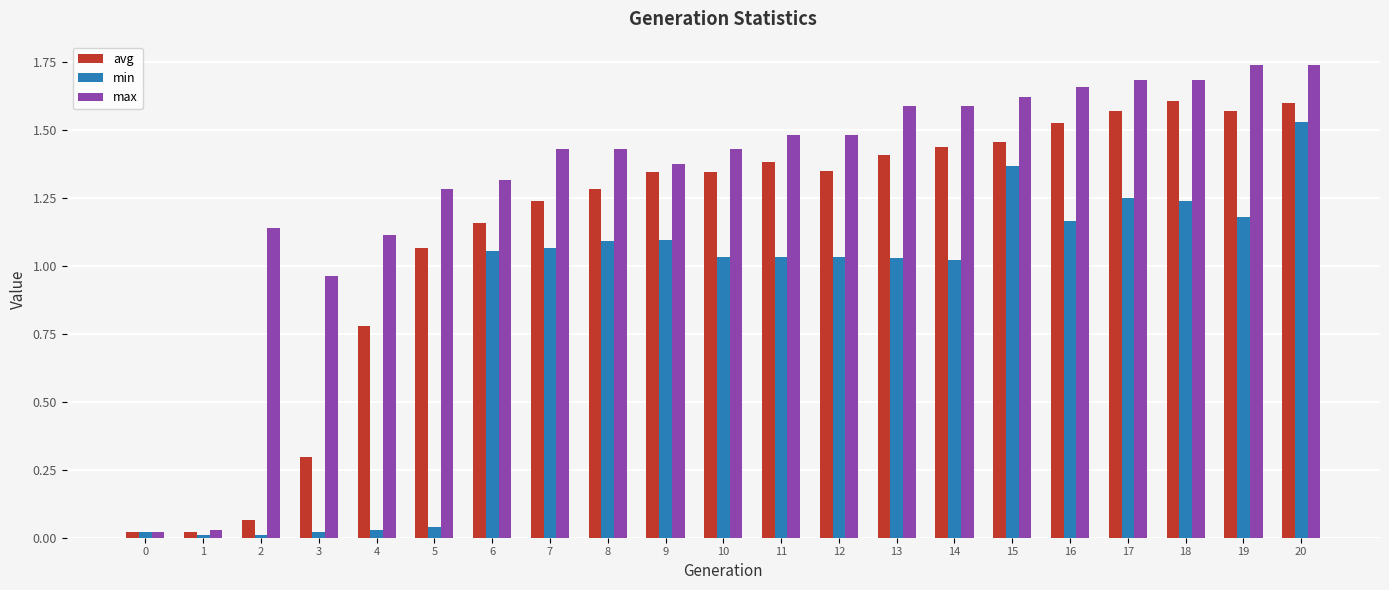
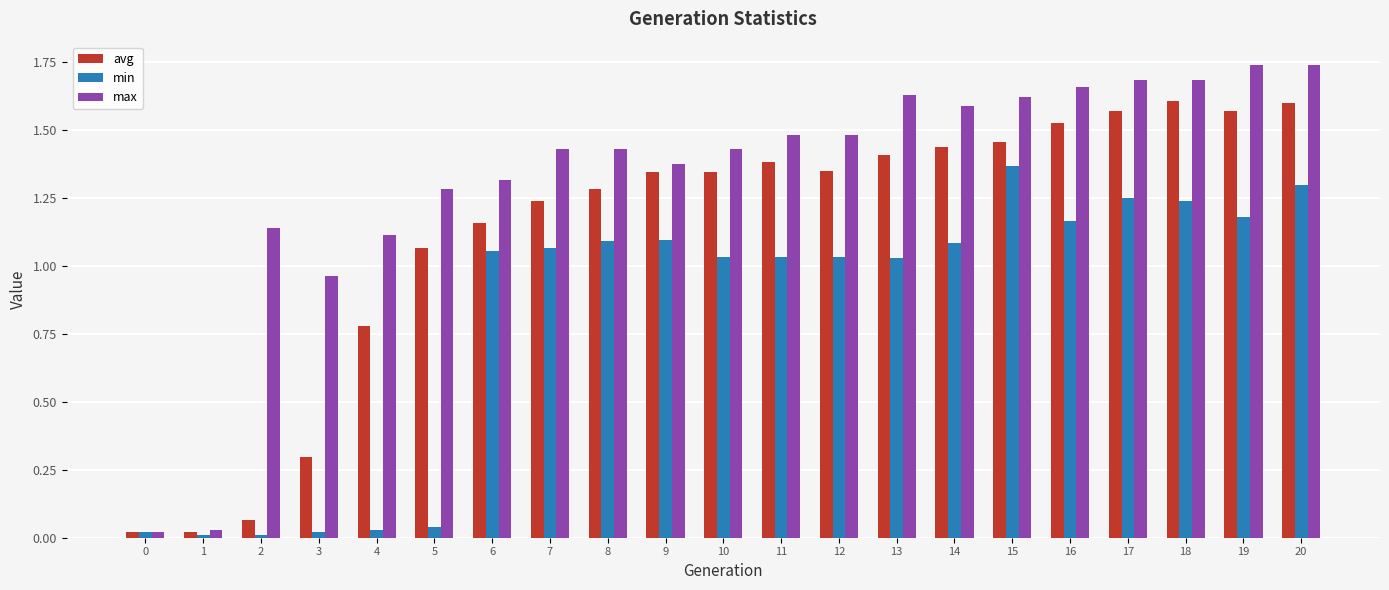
  {
    "avg": {
      "0": 0.02,
      "1": 0.02,
      "2": 0.06,
      "3": 0.30,
      "4": 0.78,
      "5": 1.07,
      "6": 1.16,
      "7": 1.24,
      "8": 1.28,
      "9": 1.34,
      "10": 1.34,
      "11": 1.38,
      "12": 1.35,
      "13": 1.41,
      "14": 1.44,
      "15": 1.46,
      "16": 1.52,
      "17": 1.57,
      "18": 1.61,
      "19": 1.57,
      "20": 1.60
    },
    "min": {
      "0": 0.02,
      "1": 0.01,
      "2": 0.01,
      "3": 0.02,
      "4": 0.03,
      "5": 0.04,
      "6": 1.06,
      "7": 1.07,
      "8": 1.09,
      "9": 1.10,
      "10": 1.03,
      "11": 1.03,
      "12": 1.03,
      "13": 1.03,
-     "14": 1.02,
+     "14": 1.08,
      "15": 1.37,
      "16": 1.16,
      "17": 1.25,
      "18": 1.24,
      "19": 1.18,
-     "20": 1.53
+     "20": 1.30
    },
    "max": {
      "0": 0.02,
      "1": 0.03,
      "2": 1.14,
      "3": 0.96,
      "4": 1.12,
      "5": 1.28,
      "6": 1.31,
      "7": 1.43,
      "8": 1.43,
      "9": 1.37,
      "10": 1.43,
      "11": 1.48,
      "12": 1.48,
-     "13": 1.59,
+     "13": 1.63,
      "14": 1.59,
      "15": 1.62,
      "16": 1.66,
      "17": 1.68,
      "18": 1.68,
      "19": 1.74,
      "20": 1.74
    }
  }
